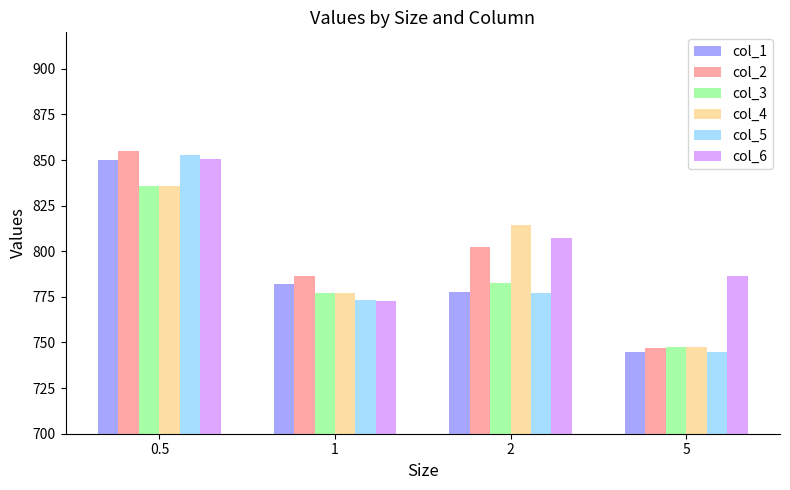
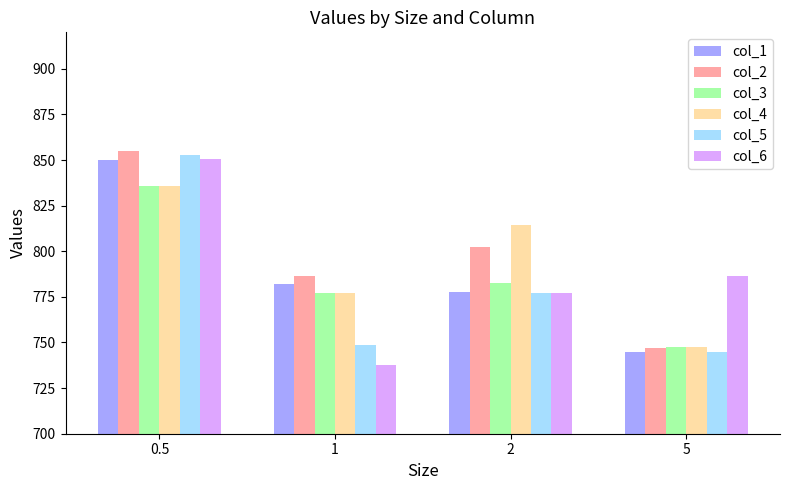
  {
    "col_1": {
      "0.5": 850,
      "1": 782,
      "2": 778,
      "5": 745
    },
    "col_2": {
      "0.5": 855,
      "1": 786,
      "2": 803,
      "5": 747
    },
    "col_3": {
      "0.5": 836,
      "1": 777,
      "2": 783,
      "5": 747
    },
    "col_4": {
      "0.5": 836,
      "1": 777,
      "2": 814,
      "5": 748
    },
    "col_5": {
      "0.5": 853,
-     "1": 773,
+     "1": 749,
      "2": 777,
      "5": 745
    },
    "col_6": {
      "0.5": 850,
-     "1": 773,
-     "2": 807,
+     "1": 738,
+     "2": 777,
      "5": 786
    }
  }
